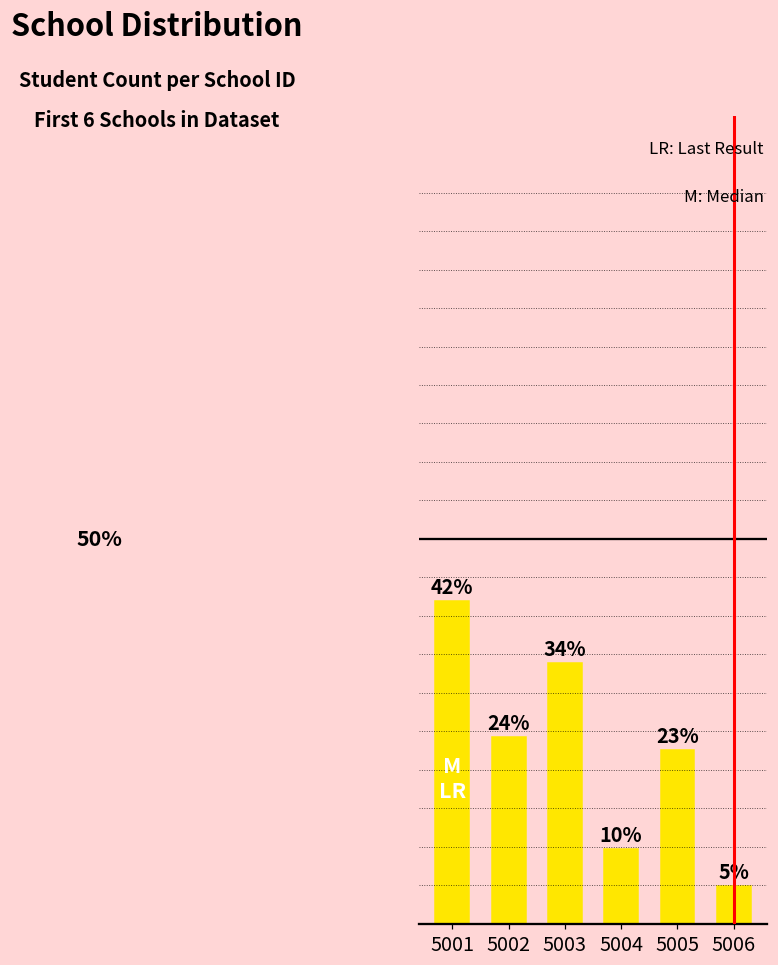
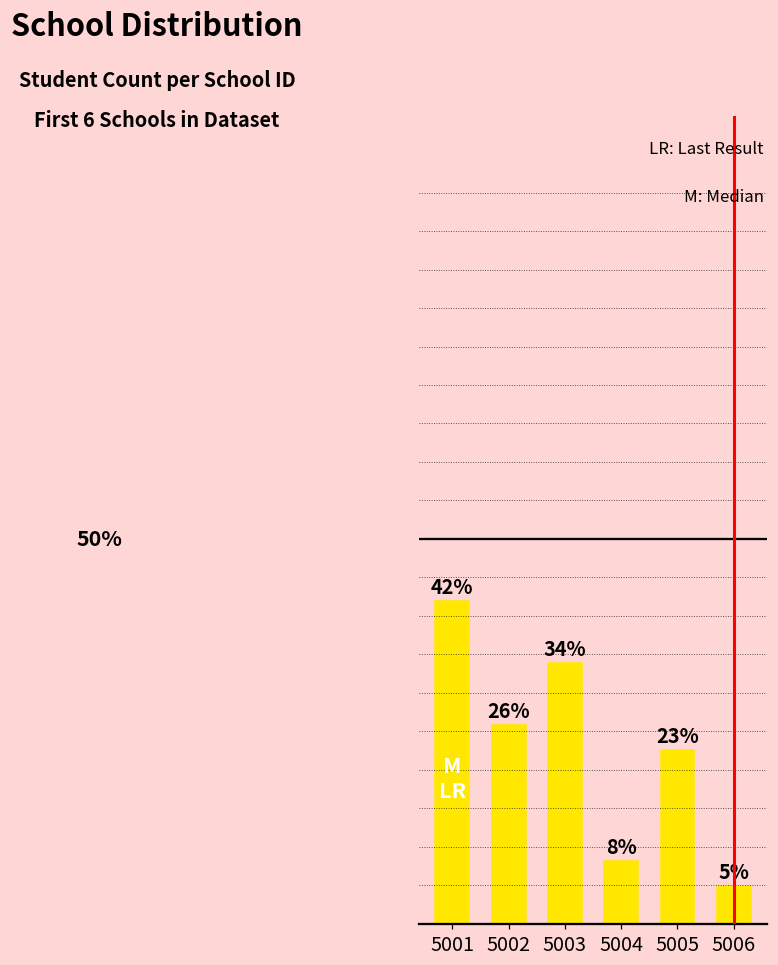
  {
    "5001": "42%",
-   "5002": "24%",
+   "5002": "26%",
    "5003": "34%",
-   "5004": "10%",
+   "5004": "8%",
    "5005": "23%",
    "5006": "5%"
  }
